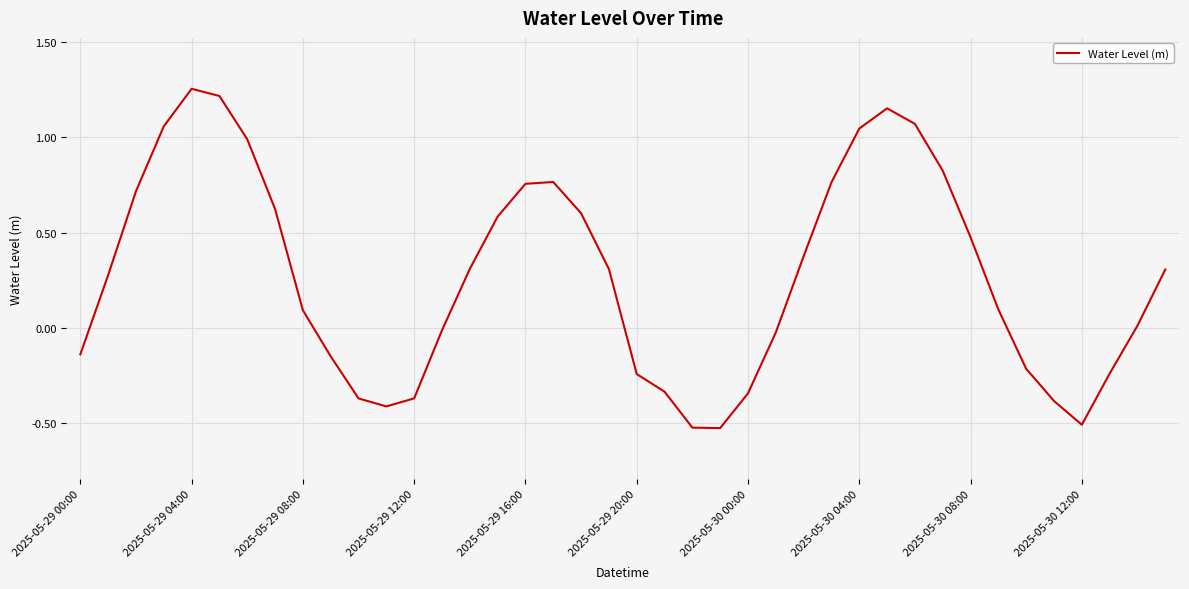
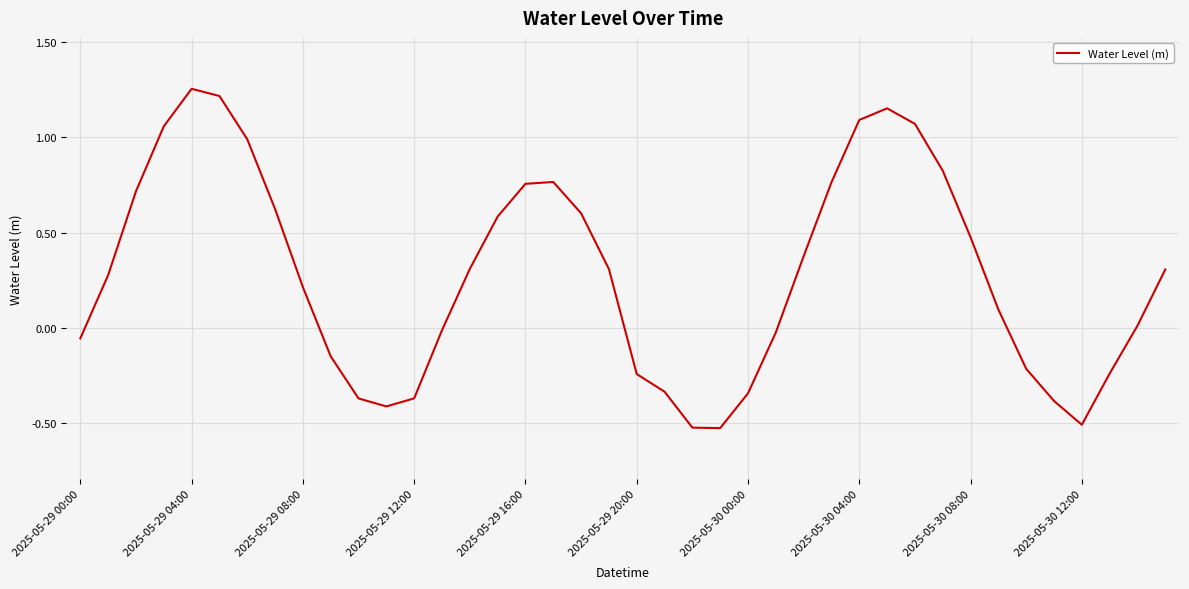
  {
-   "2025-05-29 00:00": -0.14,
+   "2025-05-29 00:00": -0.05,
    "2025-05-29 04:00": 1.26,
-   "2025-05-29 08:00": 0.09,
+   "2025-05-29 08:00": 0.21,
    "2025-05-29 12:00": -0.37,
    "2025-05-29 16:00": 0.76,
    "2025-05-29 20:00": -0.24,
    "2025-05-30 00:00": -0.34,
-   "2025-05-30 04:00": 1.05,
+   "2025-05-30 04:00": 1.09,
    "2025-05-30 08:00": 0.48,
    "2025-05-30 12:00": -0.51
  }
